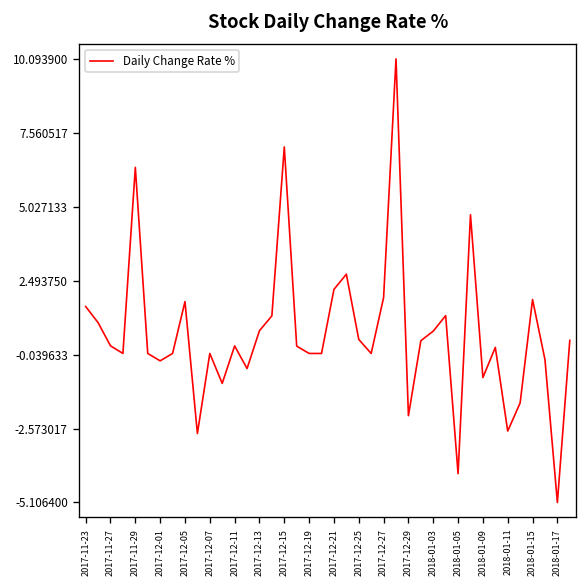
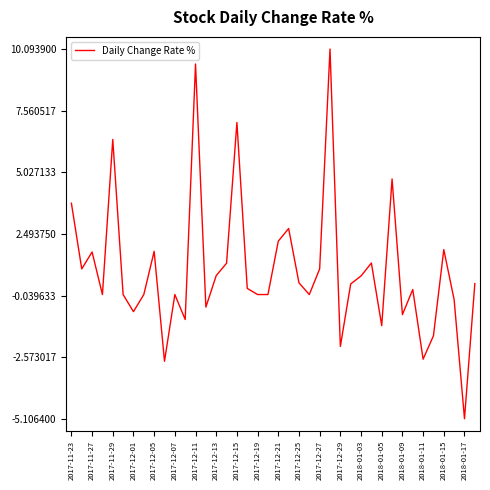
  {
-   "2017-11-23": 1.6,
-   "2017-11-27": 0.3,
+   "2017-11-23": 3.8,
+   "2017-11-27": 1.7,
    "2017-11-29": 6.4,
-   "2017-12-01": -0.3,
+   "2017-12-01": -0.7,
    "2017-12-05": 1.8,
    "2017-12-07": 0.0,
-   "2017-12-11": 0.3,
+   "2017-12-11": 9.5,
    "2017-12-13": 0.8,
    "2017-12-15": 7.1,
    "2017-12-19": 0.0,
    "2017-12-21": 2.2,
    "2017-12-25": 0.5,
-   "2017-12-27": 1.9,
+   "2017-12-27": 1.1,
    "2017-12-29": -2.1,
    "2018-01-03": 0.8,
-   "2018-01-05": -4.1,
+   "2018-01-05": -1.3,
    "2018-01-09": -0.8,
    "2018-01-11": -2.7,
    "2018-01-15": 1.8,
    "2018-01-17": -5.1
  }
